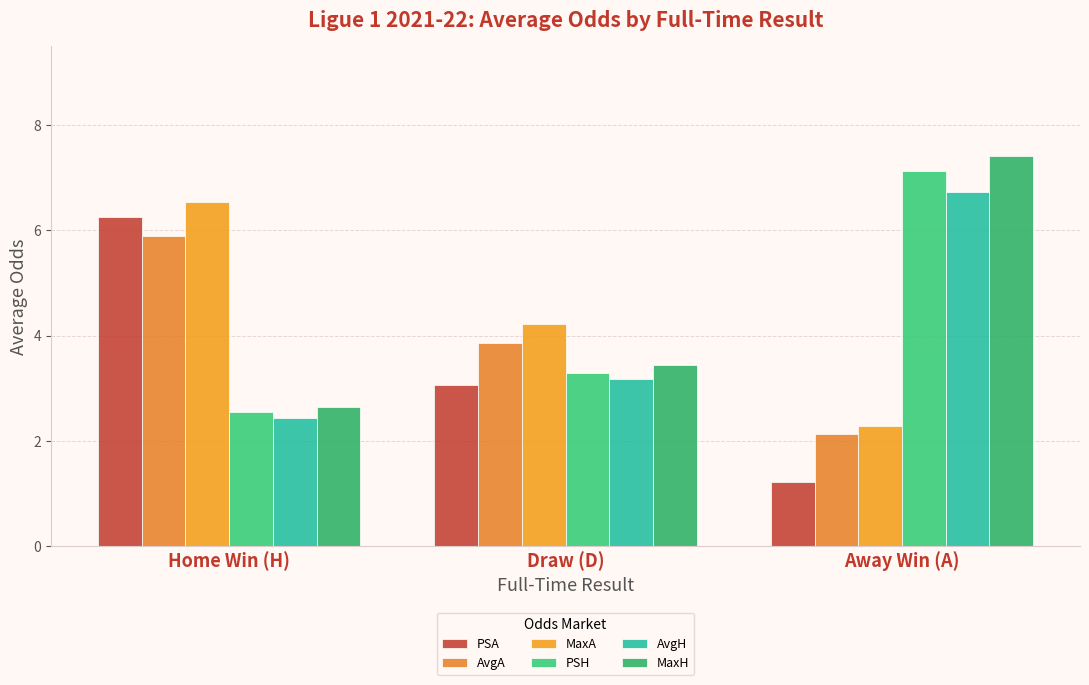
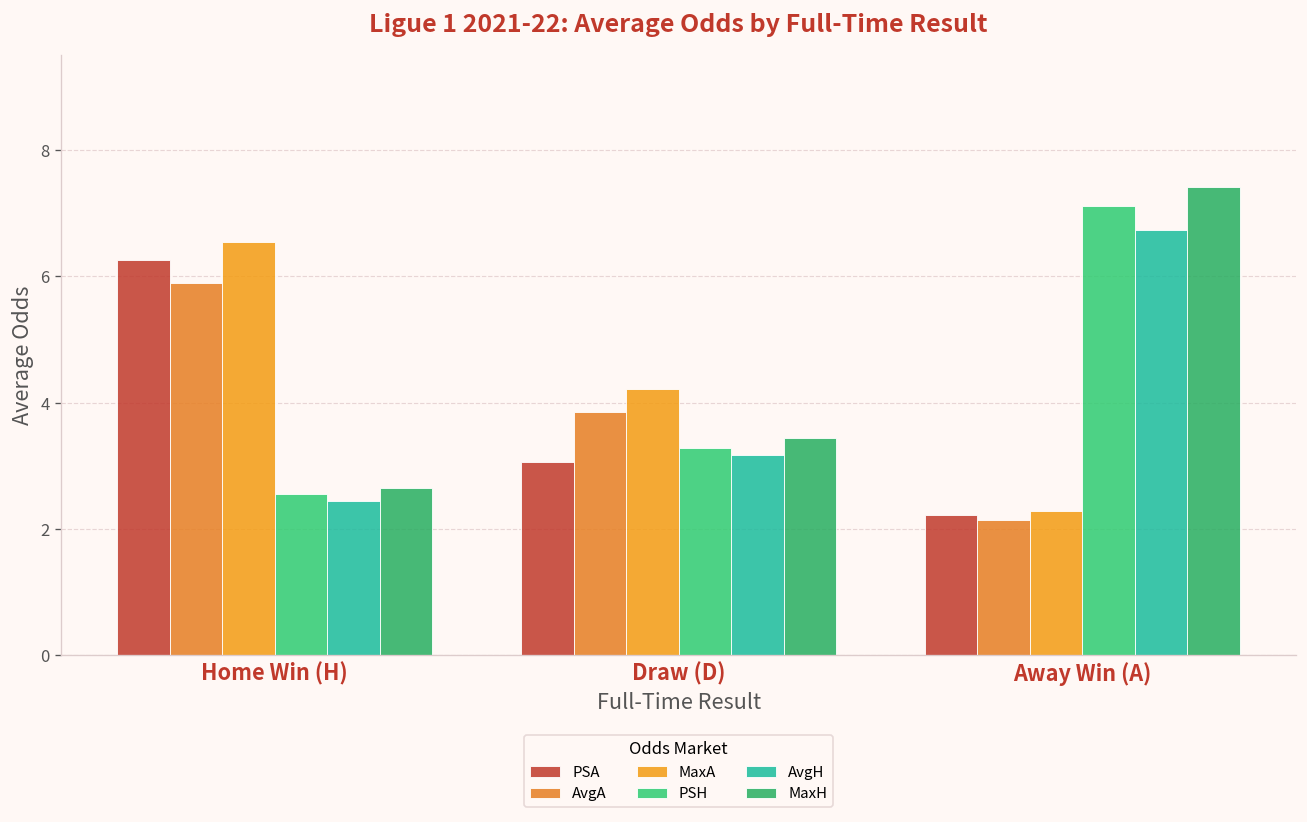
  {
    "PSA": {
      "Home Win (H)": 6.3,
      "Draw (D)": 3.1,
-     "Away Win (A)": 1.2
+     "Away Win (A)": 2.2
    }
  }
